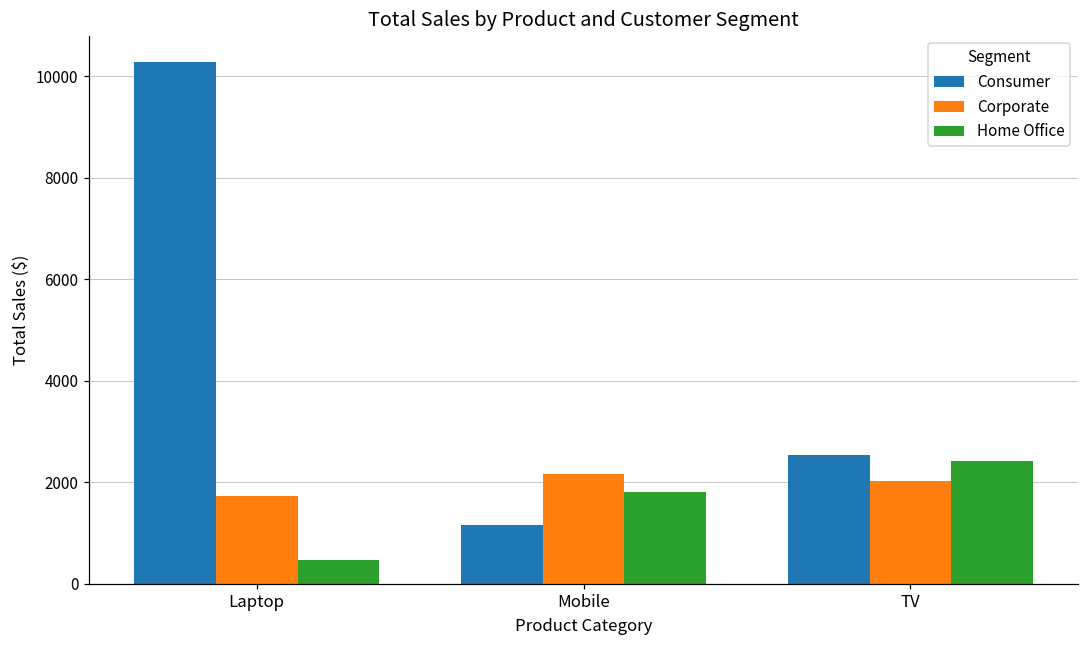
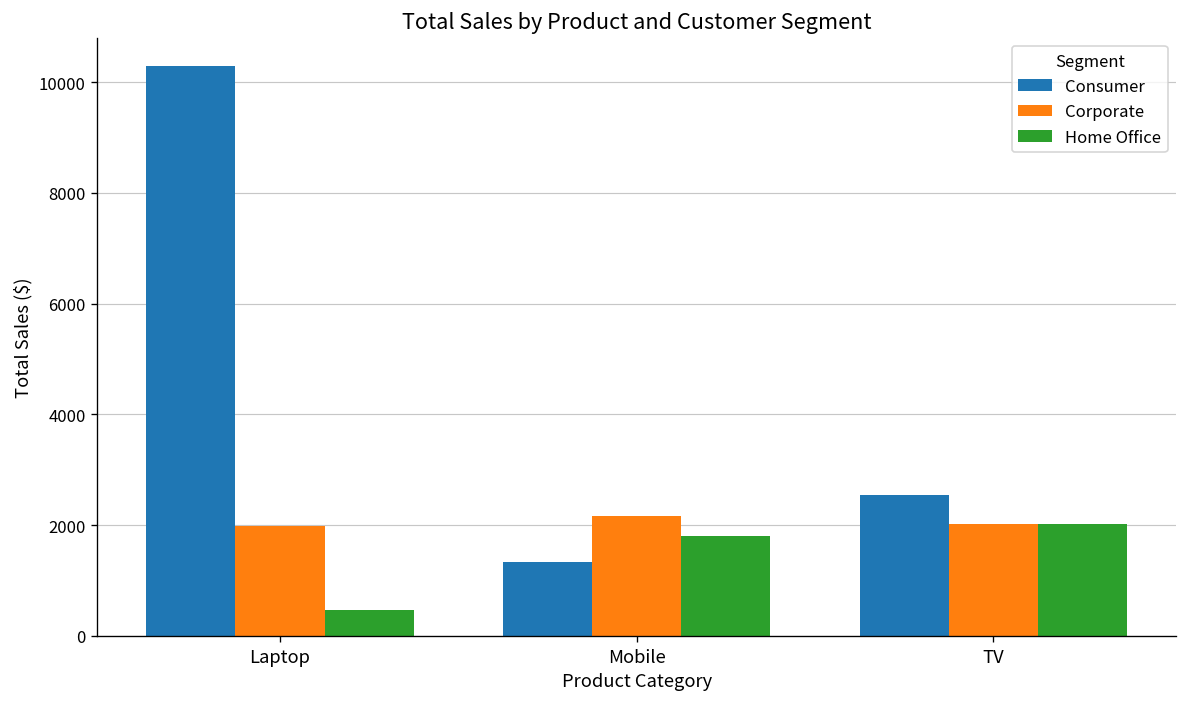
  {
    "Consumer": {
      "Laptop": 10300,
-     "Mobile": 1100,
+     "Mobile": 1300,
      "TV": 2500
    },
    "Corporate": {
-     "Laptop": 1700,
+     "Laptop": 2000,
      "Mobile": 2200,
      "TV": 2000
    },
    "Home Office": {
      "Laptop": 500,
      "Mobile": 1800,
-     "TV": 2400
+     "TV": 2000
    }
  }
